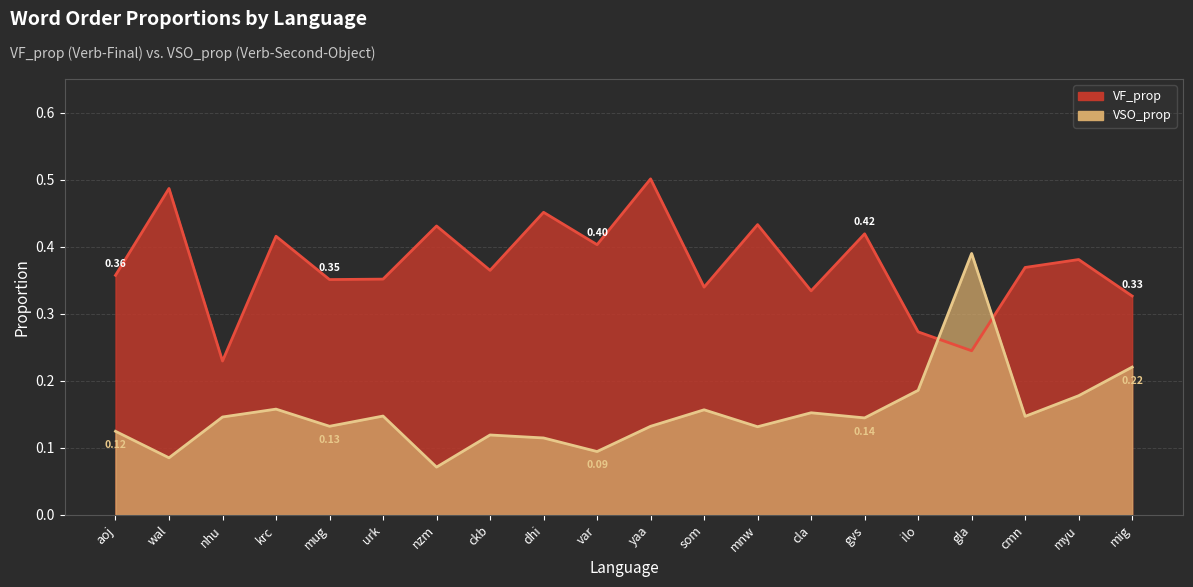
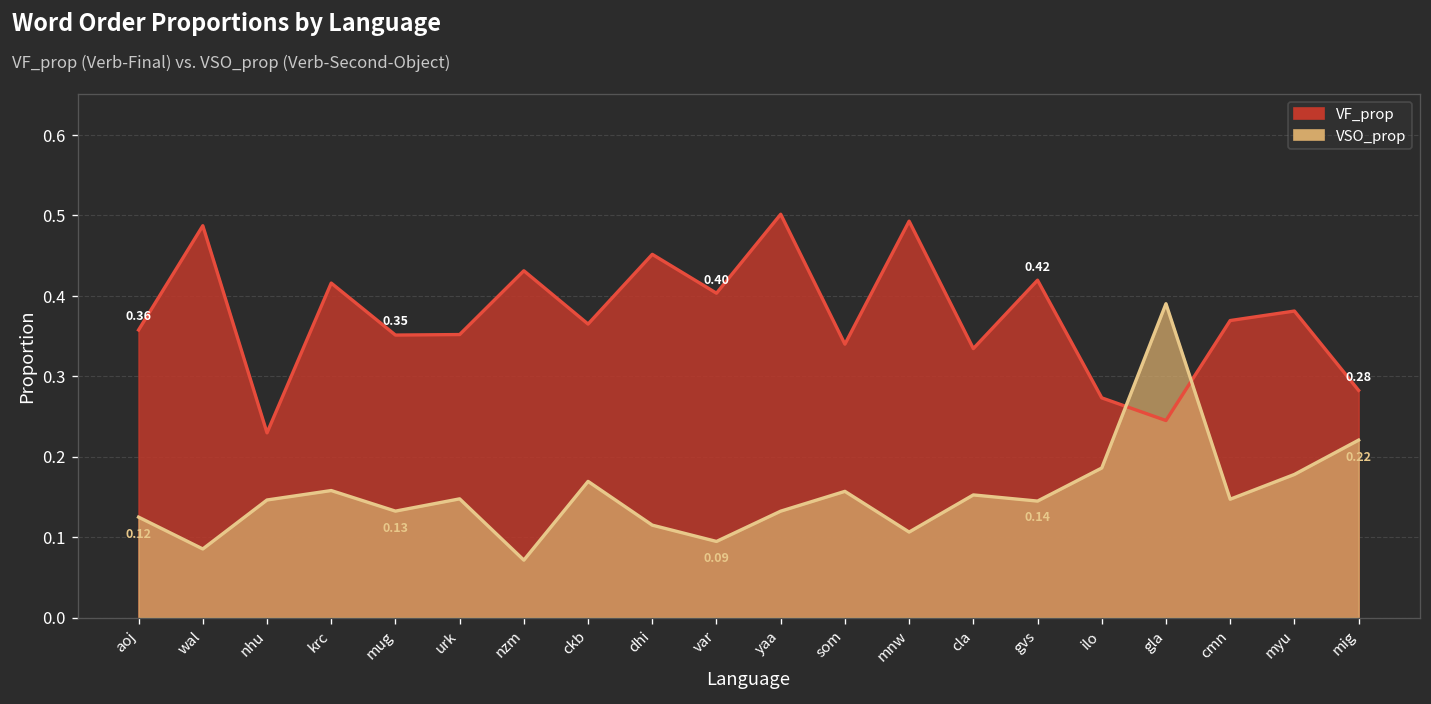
  {
    "VF_prop": {
      "aoj": 0.36,
      "mug": 0.35,
      "var": 0.40,
-     "mnw": 0.43,
+     "mnw": 0.49,
      "gvs": 0.42,
-     "mig": 0.33
+     "mig": 0.28
    },
    "VSO_prop": {
      "wal": 0.09,
      "nhu": 0.15,
      "krc": 0.16,
      "urk": 0.15,
      "nzm": 0.07,
-     "ckb": 0.12,
+     "ckb": 0.17,
      "dhi": 0.11,
      "yaa": 0.13,
      "som": 0.16,
-     "mnw": 0.13,
+     "mnw": 0.11,
      "cla": 0.15,
      "ilo": 0.19,
      "gla": 0.39,
      "cmn": 0.15,
      "myu": 0.18
    }
  }
